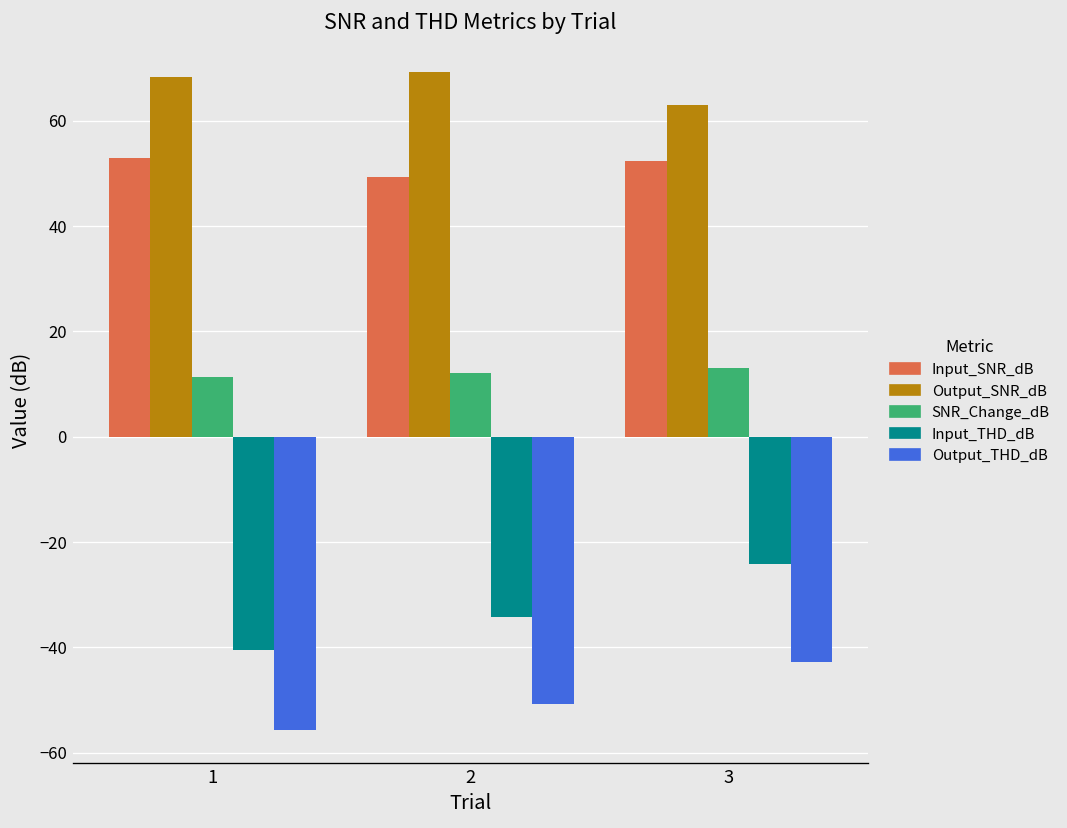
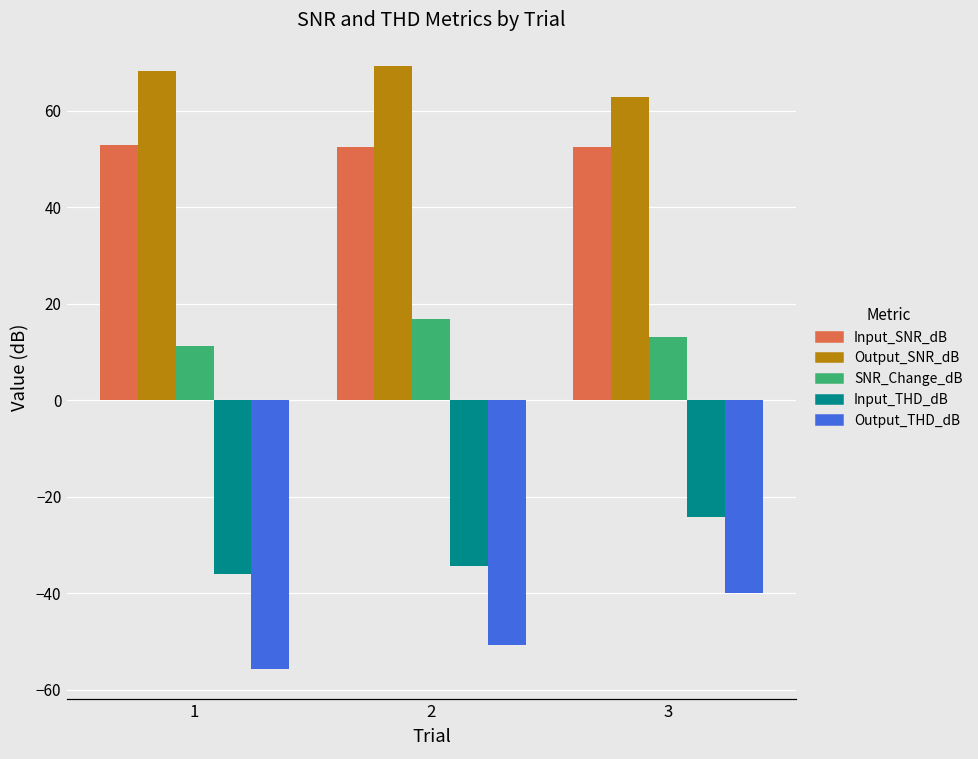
  {
    "Input_SNR_dB": {
      "1": 53,
-     "2": 49,
+     "2": 52,
      "3": 52
    },
    "Output_SNR_dB": {
      "1": 68,
      "2": 69,
      "3": 63
    },
    "SNR_Change_dB": {
      "1": 11,
-     "2": 12,
+     "2": 17,
      "3": 13
    },
    "Input_THD_dB": {
-     "1": -40,
+     "1": -36,
      "2": -34,
      "3": -24
    },
    "Output_THD_dB": {
      "1": -56,
      "2": -51,
-     "3": -43
+     "3": -40
    }
  }
